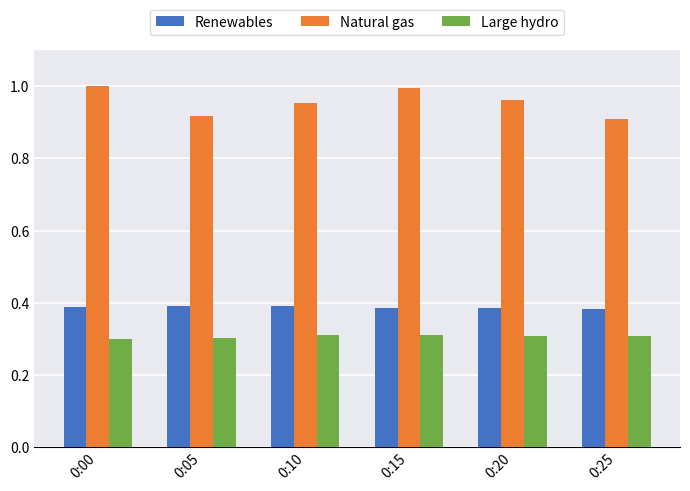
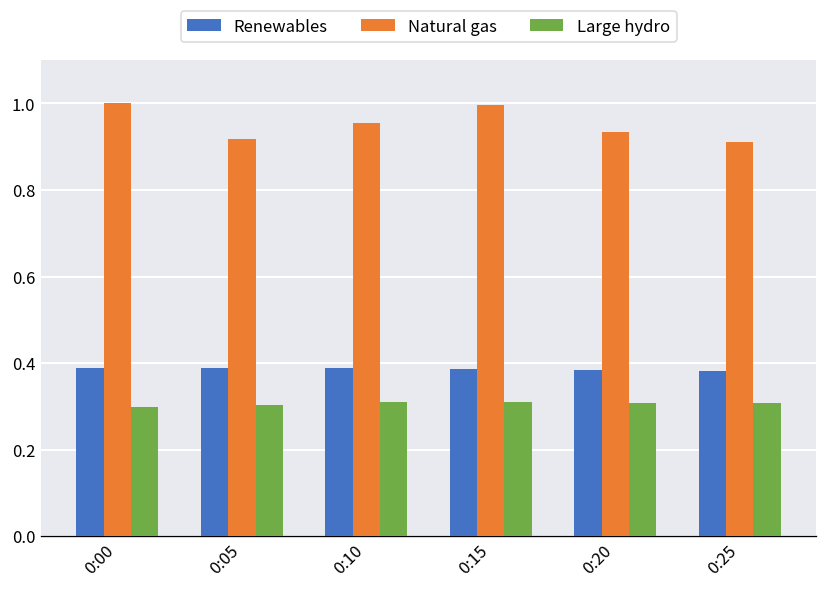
  {
    "Renewables": {
      "0:00": 0.39,
      "0:05": 0.39,
      "0:10": 0.39,
      "0:15": 0.39,
      "0:20": 0.38,
      "0:25": 0.38
    },
    "Natural gas": {
      "0:00": 1.00,
      "0:05": 0.92,
      "0:10": 0.95,
      "0:15": 1.00,
-     "0:20": 0.96,
+     "0:20": 0.93,
      "0:25": 0.91
    },
    "Large hydro": {
      "0:00": 0.30,
      "0:05": 0.30,
      "0:10": 0.31,
      "0:15": 0.31,
      "0:20": 0.31,
      "0:25": 0.31
    }
  }
